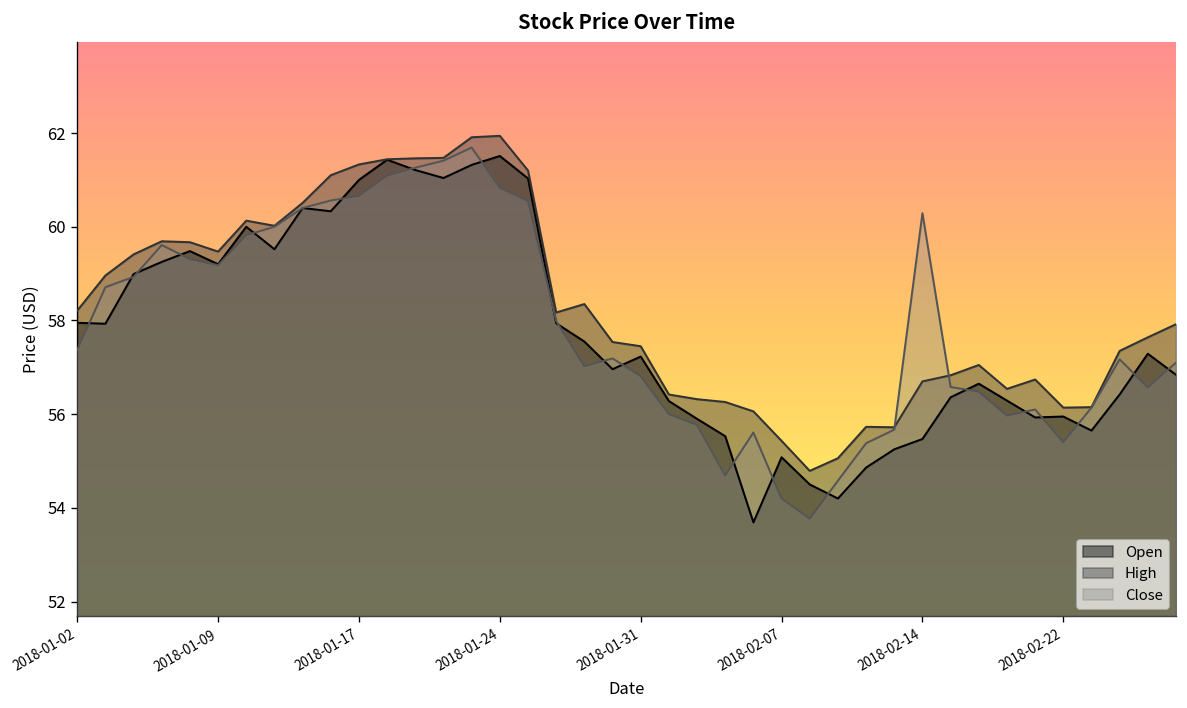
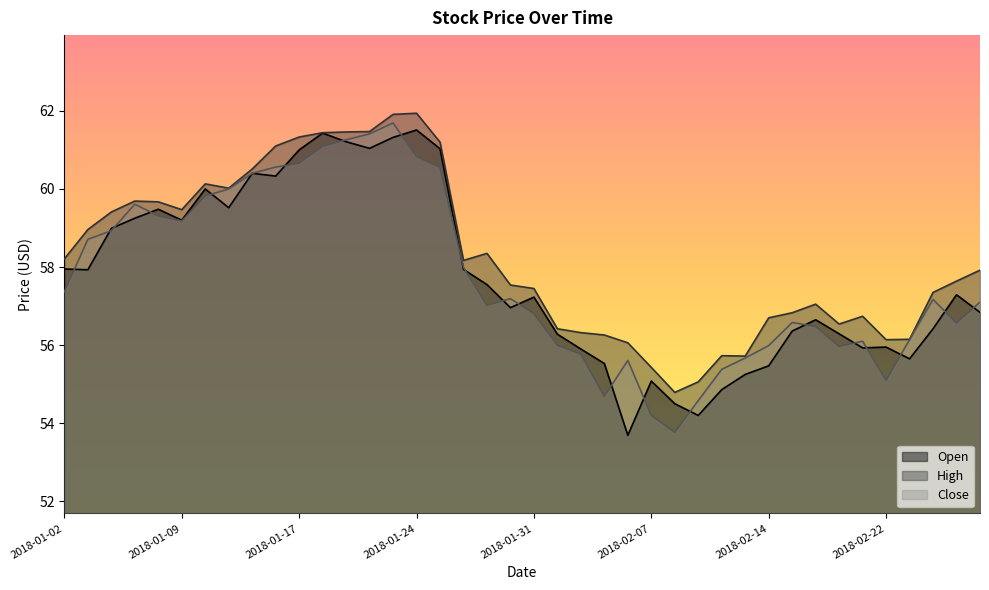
  {
    "Close": {
      "2018-01-02": 57.4,
      "2018-01-17": 60.7,
      "2018-01-24": 60.8,
      "2018-01-31": 56.8,
      "2018-02-07": 54.2,
-     "2018-02-14": 60.3,
-     "2018-02-22": 55.4
+     "2018-02-14": 56.0,
+     "2018-02-22": 55.1
    }
  }
